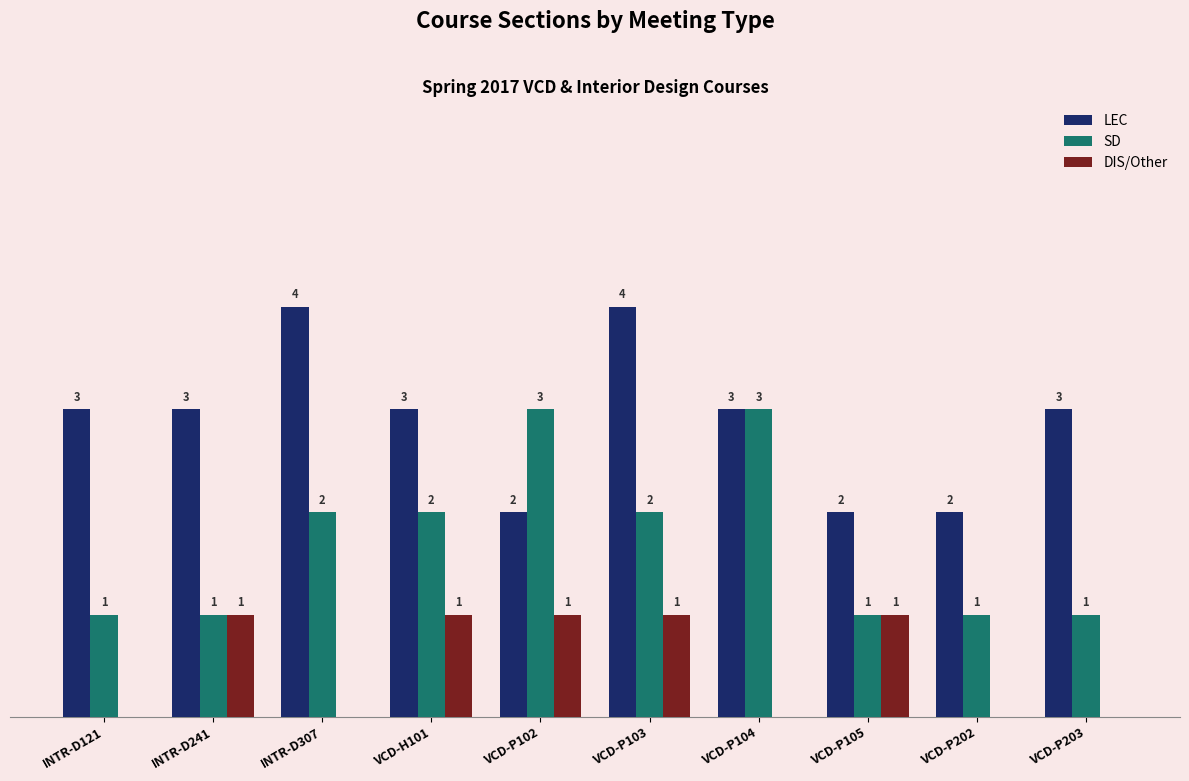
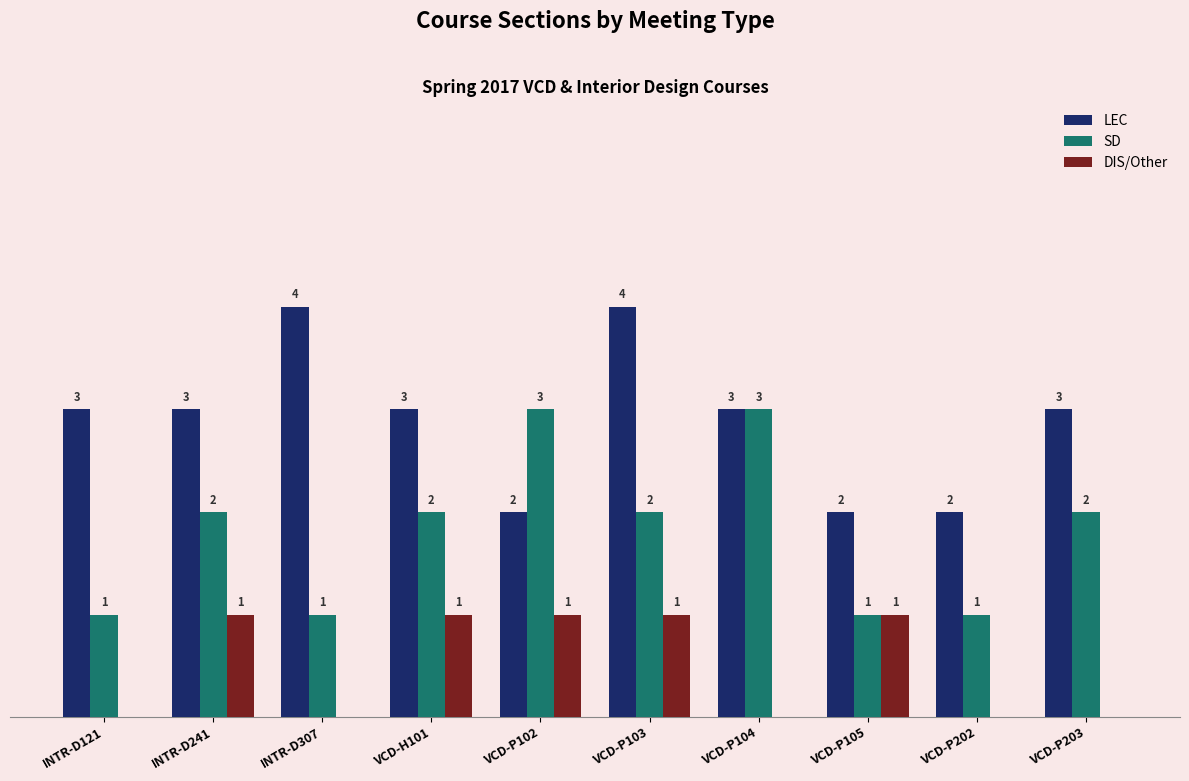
  {
    "LEC": {
      "INTR-D121": 3,
      "INTR-D241": 3,
      "INTR-D307": 4,
      "VCD-H101": 3,
      "VCD-P102": 2,
      "VCD-P103": 4,
      "VCD-P104": 3,
      "VCD-P105": 2,
      "VCD-P202": 2,
      "VCD-P203": 3
    },
    "SD": {
      "INTR-D121": 1,
-     "INTR-D241": 1,
-     "INTR-D307": 2,
+     "INTR-D241": 2,
+     "INTR-D307": 1,
      "VCD-H101": 2,
      "VCD-P102": 3,
      "VCD-P103": 2,
      "VCD-P104": 3,
      "VCD-P105": 1,
      "VCD-P202": 1,
-     "VCD-P203": 1
+     "VCD-P203": 2
    },
    "DIS/Other": {
      "INTR-D241": 1,
      "VCD-H101": 1,
      "VCD-P102": 1,
      "VCD-P103": 1,
      "VCD-P105": 1
    }
  }
